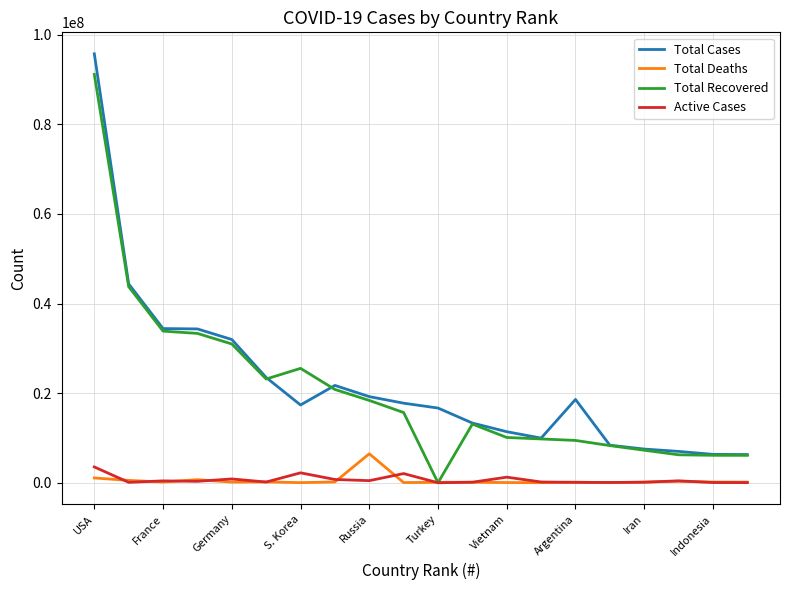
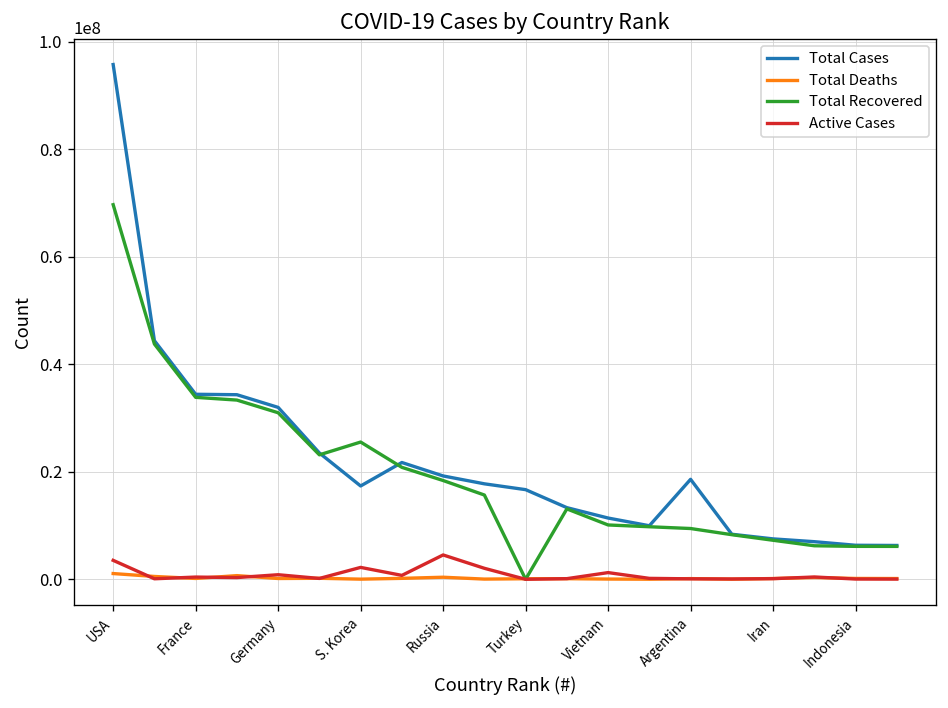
  {
    "Total Cases": {
      "USA": 96000000,
      "Germany": 32000000,
      "S. Korea": 17000000,
      "Russia": 19000000,
      "Turkey": 17000000,
      "Vietnam": 11000000,
      "Argentina": 19000000
    },
    "Total Deaths": {
      "USA": 1000000,
      "Germany": 0,
      "S. Korea": 0,
-     "Russia": 6000000,
+     "Russia": 0,
      "Vietnam": 0
    },
    "Total Recovered": {
-     "USA": 91000000,
+     "USA": 70000000,
      "Germany": 31000000,
      "S. Korea": 26000000,
      "Russia": 18000000,
      "Vietnam": 10000000,
      "Argentina": 9000000
    },
    "Active Cases": {
      "USA": 4000000,
      "Germany": 1000000,
      "S. Korea": 2000000,
-     "Russia": 0,
+     "Russia": 5000000,
      "Vietnam": 1000000
    }
  }
